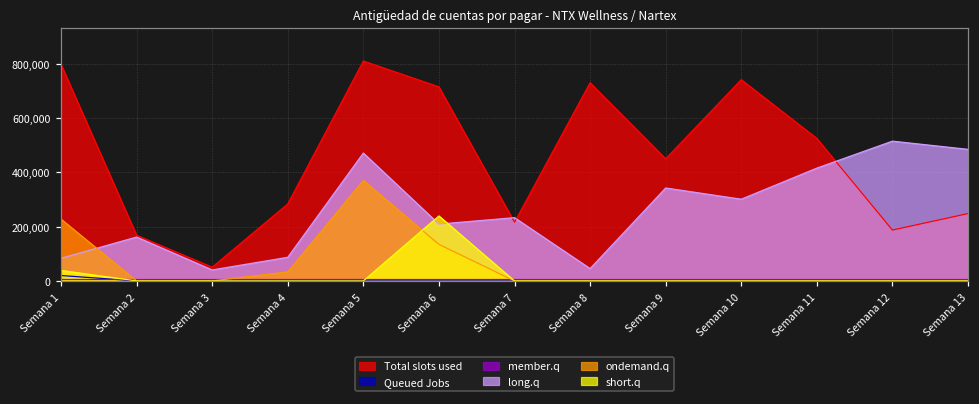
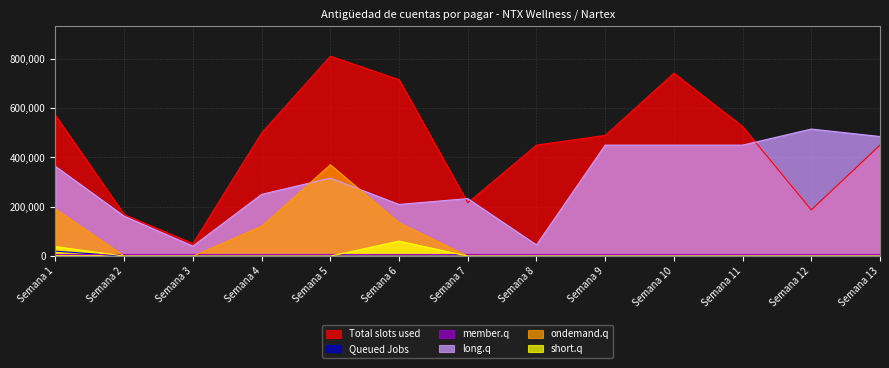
  {
    "Total slots used": {
-     "Semana 1": "800,000",
-     "Semana 4": "280,000",
+     "Semana 1": "570,000",
+     "Semana 4": "500,000",
      "Semana 5": "810,000",
      "Semana 6": "720,000",
      "Semana 7": "220,000",
-     "Semana 8": "730,000",
-     "Semana 9": "450,000",
+     "Semana 8": "450,000",
+     "Semana 9": "490,000",
      "Semana 10": "740,000",
      "Semana 11": "530,000",
      "Semana 12": "190,000",
-     "Semana 13": "250,000"
+     "Semana 13": "450,000"
    },
    "Queued Jobs": {
      "Semana 1": "20,000"
    },
    "member.q": {
      "Semana 1": "10,000"
    },
    "long.q": {
-     "Semana 1": "80,000",
-     "Semana 4": "90,000",
-     "Semana 5": "470,000",
+     "Semana 1": "360,000",
+     "Semana 4": "250,000",
+     "Semana 5": "320,000",
      "Semana 6": "210,000",
      "Semana 7": "230,000",
      "Semana 8": "50,000",
-     "Semana 9": "340,000",
-     "Semana 10": "300,000",
-     "Semana 11": "420,000",
+     "Semana 9": "450,000",
+     "Semana 10": "450,000",
+     "Semana 11": "450,000",
      "Semana 12": "520,000",
      "Semana 13": "480,000"
    },
    "ondemand.q": {
-     "Semana 1": "230,000",
-     "Semana 4": "30,000",
+     "Semana 1": "190,000",
+     "Semana 4": "120,000",
      "Semana 5": "370,000",
      "Semana 6": "130,000"
    },
    "short.q": {
      "Semana 1": "40,000",
-     "Semana 6": "240,000"
+     "Semana 6": "60,000"
    }
  }
